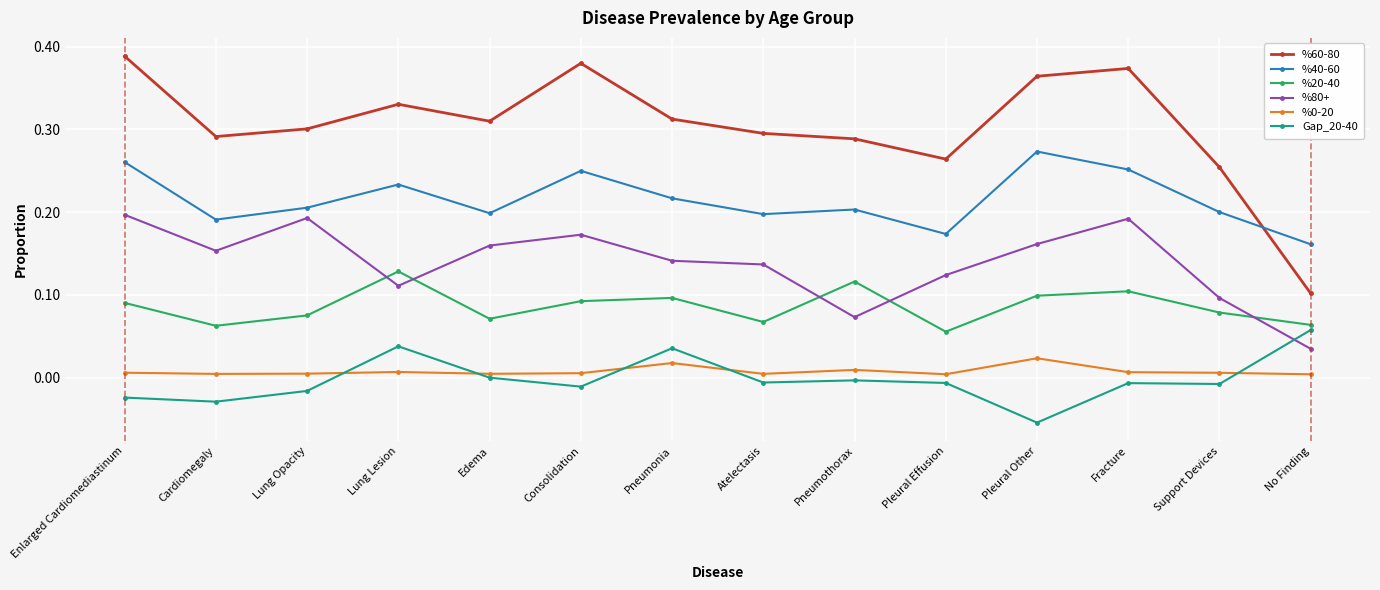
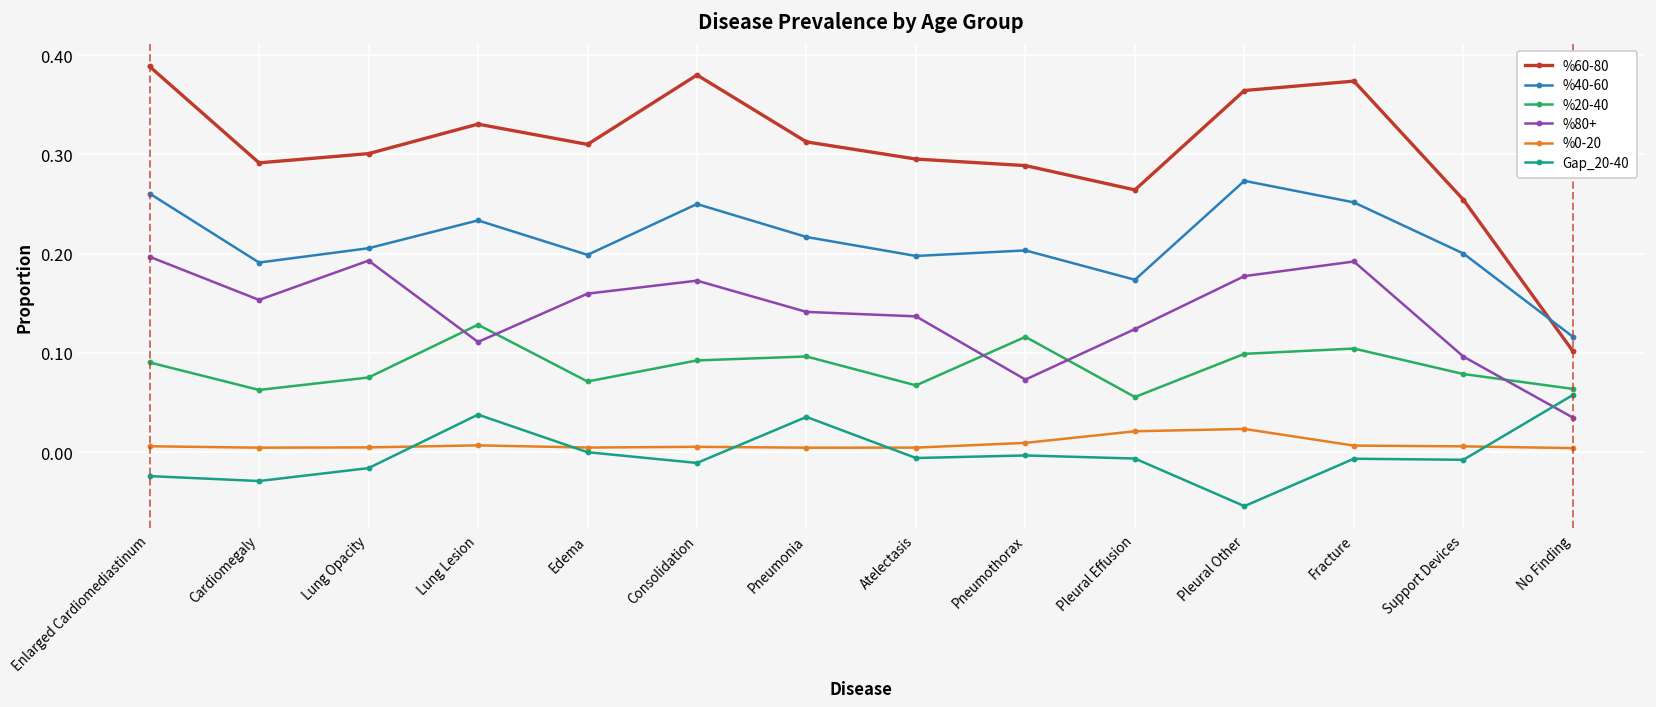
  {
    "%60-80": {
      "Enlarged Cardiomediastinum": 0.39,
      "Cardiomegaly": 0.29,
      "Lung Opacity": 0.30,
      "Lung Lesion": 0.33,
      "Edema": 0.31,
      "Consolidation": 0.38,
      "Pneumonia": 0.31,
      "Atelectasis": 0.30,
      "Pneumothorax": 0.29,
      "Pleural Effusion": 0.26,
      "Pleural Other": 0.36,
      "Fracture": 0.37,
      "Support Devices": 0.25,
      "No Finding": 0.10
    },
    "%40-60": {
      "Enlarged Cardiomediastinum": 0.26,
      "Cardiomegaly": 0.19,
      "Lung Opacity": 0.21,
      "Lung Lesion": 0.23,
      "Edema": 0.20,
      "Consolidation": 0.25,
      "Pneumonia": 0.22,
      "Atelectasis": 0.20,
      "Pneumothorax": 0.20,
      "Pleural Effusion": 0.17,
      "Pleural Other": 0.27,
      "Fracture": 0.25,
      "Support Devices": 0.20,
-     "No Finding": 0.16
+     "No Finding": 0.12
    },
    "%80+": {
      "Enlarged Cardiomediastinum": 0.20,
      "Cardiomegaly": 0.15,
      "Lung Opacity": 0.19,
      "Lung Lesion": 0.11,
      "Edema": 0.16,
      "Consolidation": 0.17,
      "Pneumonia": 0.14,
      "Atelectasis": 0.14,
      "Pneumothorax": 0.07,
      "Pleural Effusion": 0.12,
-     "Pleural Other": 0.16,
+     "Pleural Other": 0.18,
      "Fracture": 0.19,
      "Support Devices": 0.10,
      "No Finding": 0.03
    },
    "%0-20": {
      "Enlarged Cardiomediastinum": 0.01,
      "Cardiomegaly": 0.00,
      "Lung Opacity": 0.00,
      "Lung Lesion": 0.01,
      "Edema": 0.00,
      "Consolidation": 0.01,
-     "Pneumonia": 0.02,
+     "Pneumonia": 0.00,
      "Atelectasis": 0.00,
      "Pneumothorax": 0.01,
-     "Pleural Effusion": 0.00,
+     "Pleural Effusion": 0.02,
      "Pleural Other": 0.02,
      "Fracture": 0.01,
      "Support Devices": 0.01,
      "No Finding": 0.00
    }
  }
